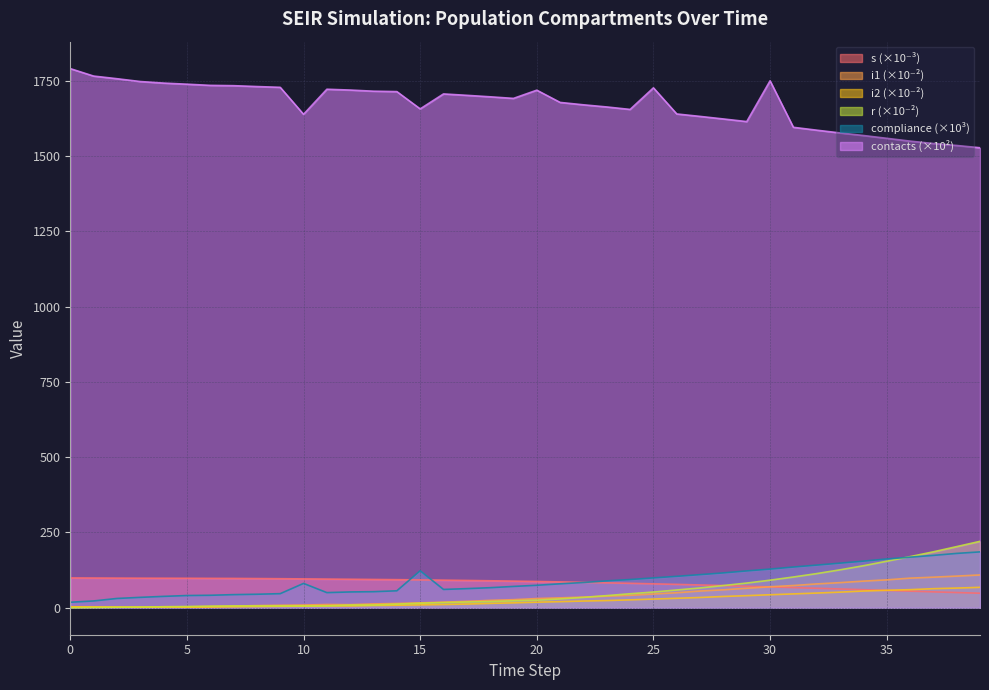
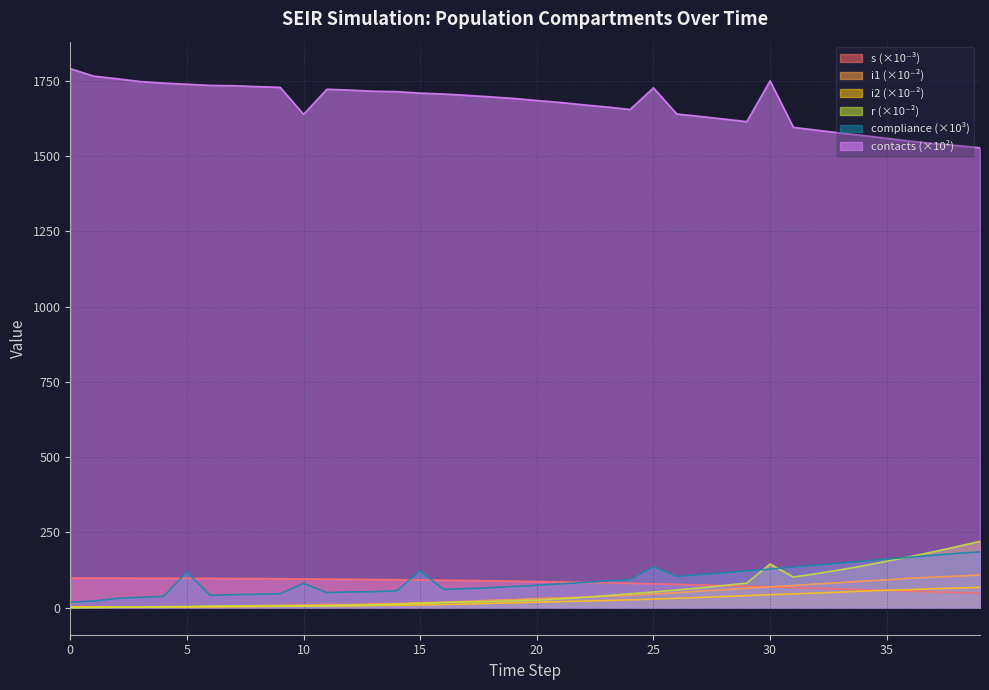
  {
    "r (×10⁻²)": {
-     "30": 90
+     "30": 150
    },
    "compliance (×10³)": {
      "0": 20,
-     "5": 40,
+     "5": 120,
      "10": 80,
      "15": 120,
      "20": 70,
-     "25": 100,
+     "25": 140,
      "30": 130
    },
    "contacts (×10²)": {
      "0": 1790,
      "5": 1740,
      "10": 1640,
-     "15": 1660,
-     "20": 1720,
+     "15": 1710,
+     "20": 1680,
      "25": 1730,
      "30": 1750
    }
  }
